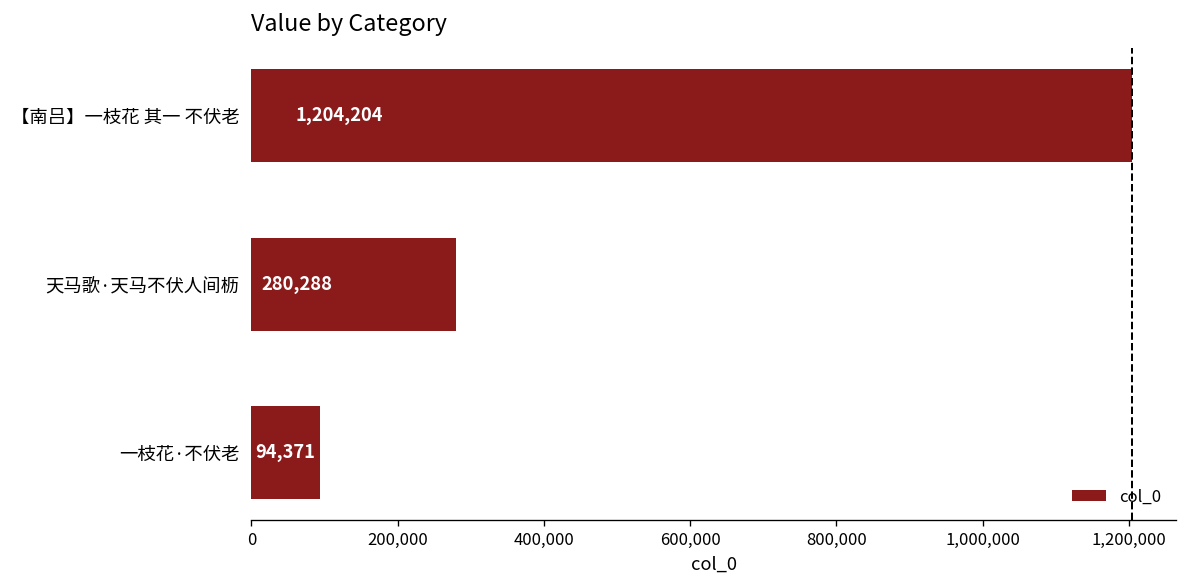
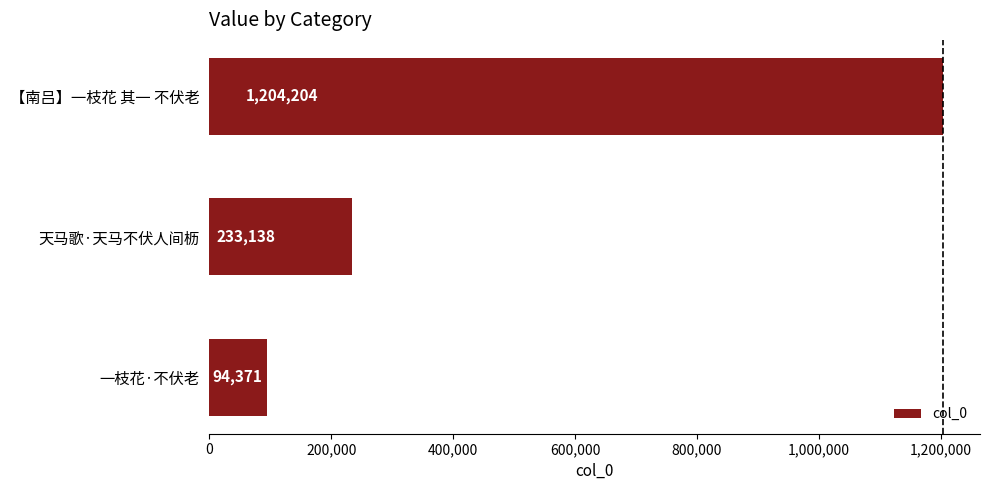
  {
    "【南吕】一枝花 其一 不伏老": "1,204,204",
-   "天马歌·天马不伏人间枥": "280,288",
+   "天马歌·天马不伏人间枥": "233,138",
    "一枝花·不伏老": "94,371"
  }
